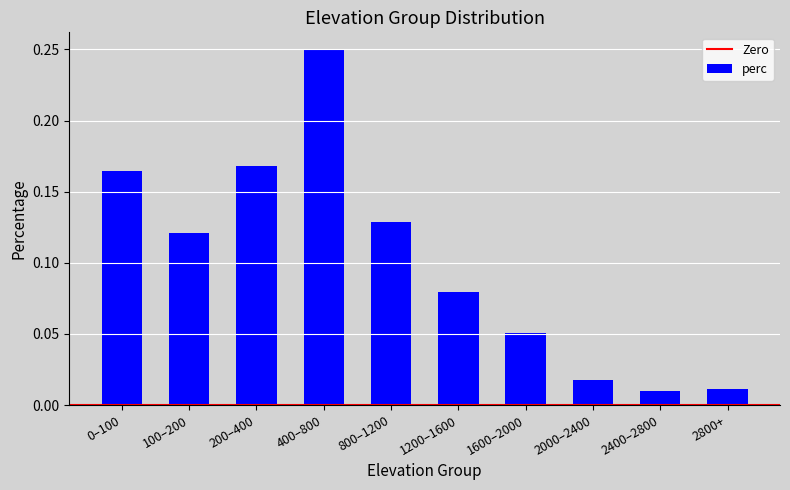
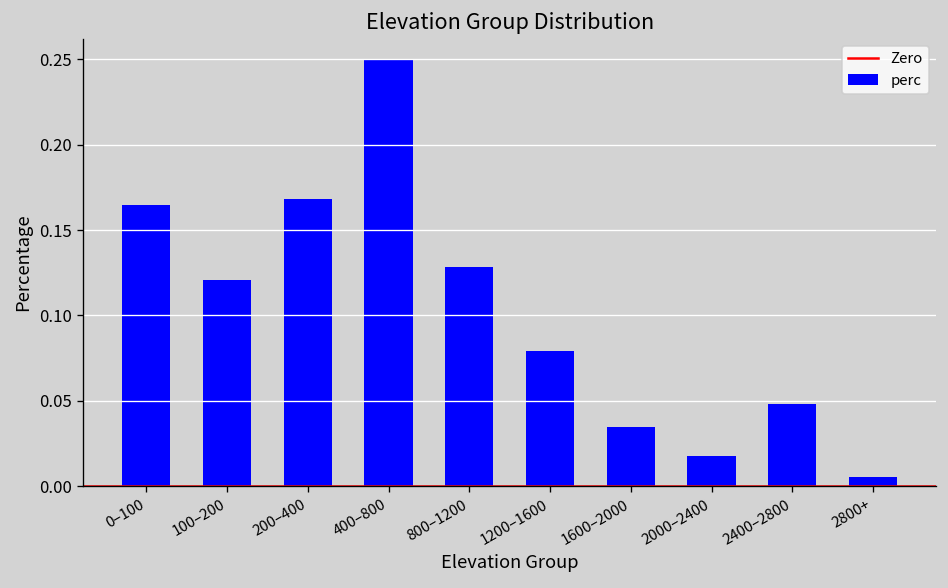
  {
    "0–100": 0.165,
    "100–200": 0.121,
    "200–400": 0.168,
    "400–800": 0.250,
    "800–1200": 0.128,
    "1200–1600": 0.079,
-   "1600–2000": 0.051,
+   "1600–2000": 0.035,
    "2000–2400": 0.018,
-   "2400–2800": 0.010,
-   "2800+": 0.011
+   "2400–2800": 0.048,
+   "2800+": 0.005
  }
